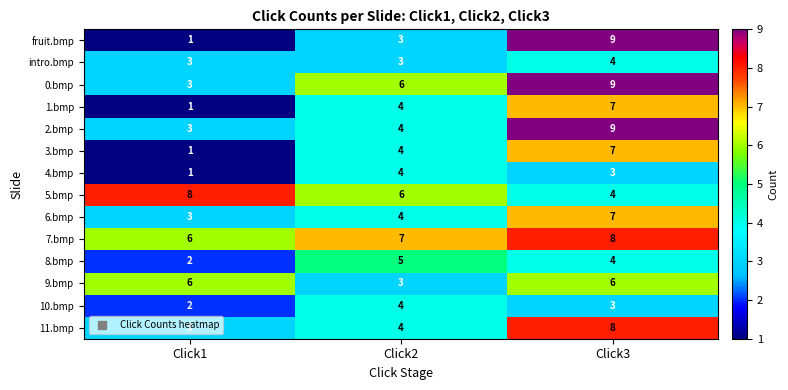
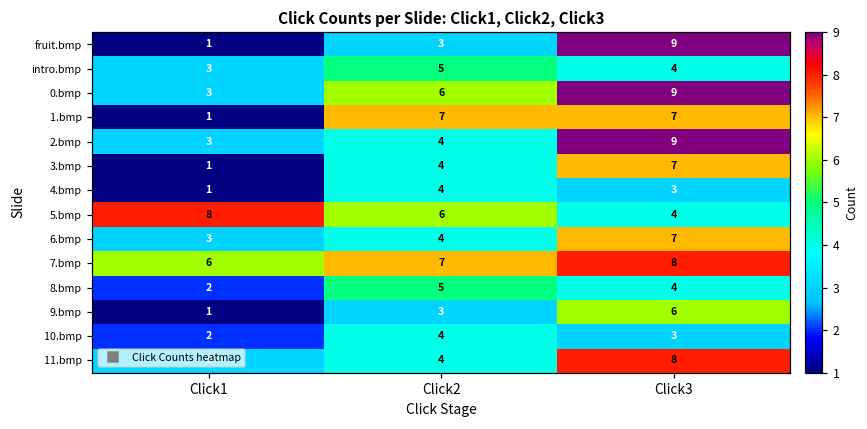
  {
    "fruit.bmp": {
      "Click1": 1,
      "Click2": 3,
      "Click3": 9
    },
    "intro.bmp": {
      "Click1": 3,
-     "Click2": 3,
+     "Click2": 5,
      "Click3": 4
    },
    "0.bmp": {
      "Click1": 3,
      "Click2": 6,
      "Click3": 9
    },
    "1.bmp": {
      "Click1": 1,
-     "Click2": 4,
+     "Click2": 7,
      "Click3": 7
    },
    "2.bmp": {
      "Click1": 3,
      "Click2": 4,
      "Click3": 9
    },
    "3.bmp": {
      "Click1": 1,
      "Click2": 4,
      "Click3": 7
    },
    "4.bmp": {
      "Click1": 1,
      "Click2": 4,
      "Click3": 3
    },
    "5.bmp": {
      "Click1": 8,
      "Click2": 6,
      "Click3": 4
    },
    "6.bmp": {
      "Click1": 3,
      "Click2": 4,
      "Click3": 7
    },
    "7.bmp": {
      "Click1": 6,
      "Click2": 7,
      "Click3": 8
    },
    "8.bmp": {
      "Click1": 2,
      "Click2": 5,
      "Click3": 4
    },
    "9.bmp": {
-     "Click1": 6,
+     "Click1": 1,
      "Click2": 3,
      "Click3": 6
    },
    "10.bmp": {
      "Click1": 2,
      "Click2": 4,
      "Click3": 3
    },
    "11.bmp": {
      "Click2": 4,
      "Click3": 8
    }
  }
